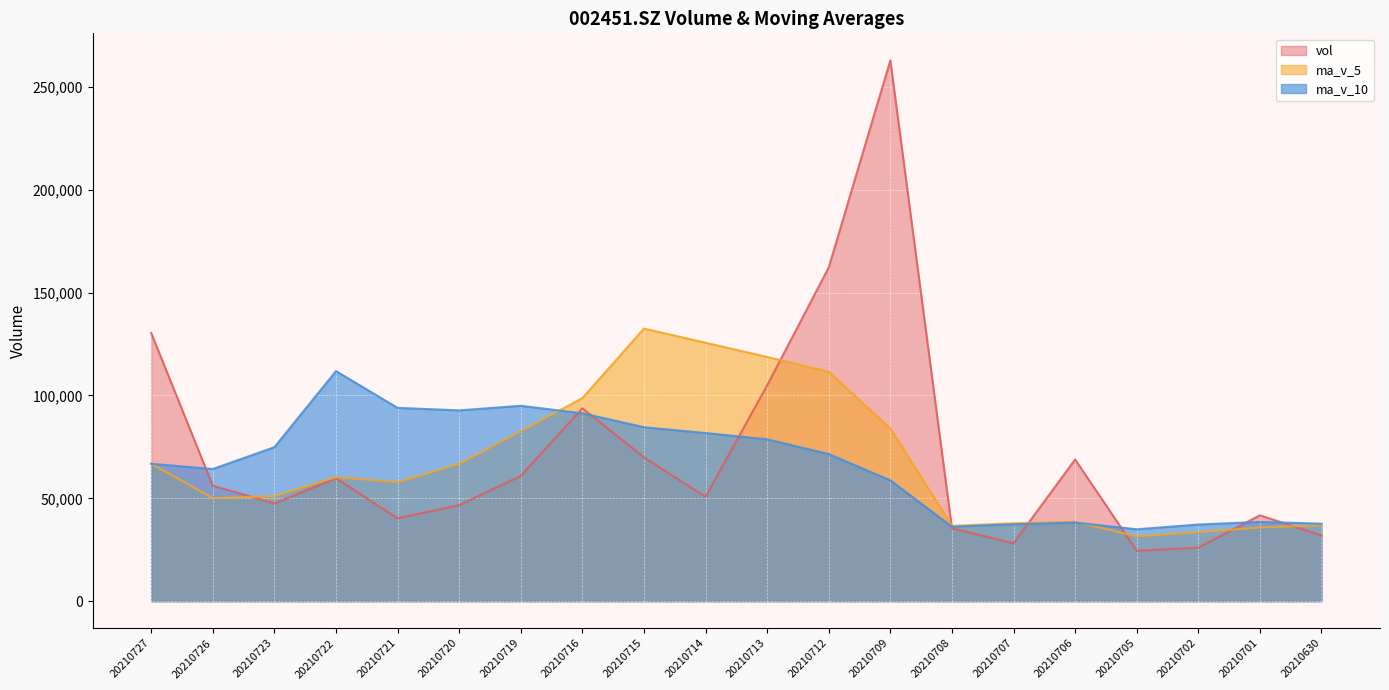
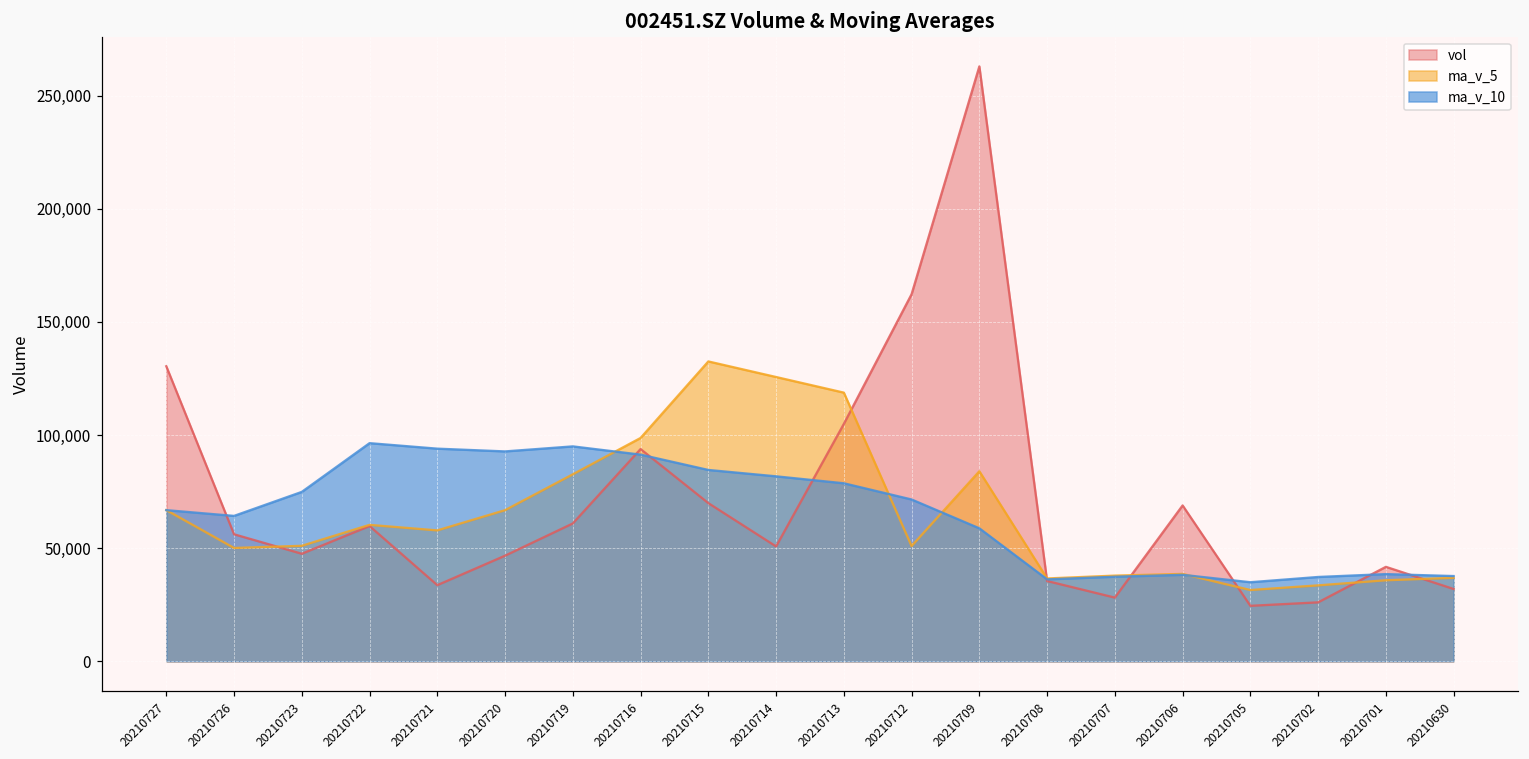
  {
    "vol": {
      "20210727": "130,000",
      "20210726": "56,000",
      "20210723": "48,000",
-     "20210721": "40,000",
+     "20210721": "34,000",
      "20210720": "47,000",
      "20210719": "61,000",
      "20210716": "94,000",
      "20210715": "70,000",
      "20210714": "51,000",
      "20210713": "105,000",
      "20210712": "162,000",
      "20210709": "263,000",
      "20210707": "28,000",
      "20210706": "69,000",
      "20210705": "25,000",
      "20210702": "26,000",
      "20210701": "42,000",
      "20210630": "32,000"
    },
    "ma_v_5": {
      "20210726": "50,000",
      "20210723": "51,000",
      "20210721": "58,000",
      "20210720": "67,000",
      "20210719": "83,000",
      "20210716": "99,000",
      "20210715": "133,000",
      "20210714": "126,000",
      "20210713": "119,000",
-     "20210712": "112,000",
+     "20210712": "51,000",
      "20210709": "84,000",
      "20210705": "31,000",
      "20210702": "34,000",
      "20210701": "36,000"
    },
    "ma_v_10": {
      "20210726": "64,000",
      "20210723": "75,000",
-     "20210722": "112,000",
+     "20210722": "96,000",
      "20210721": "94,000",
      "20210720": "93,000",
      "20210719": "95,000",
      "20210716": "91,000",
      "20210715": "85,000",
      "20210714": "82,000",
      "20210713": "79,000",
      "20210712": "72,000",
      "20210709": "59,000",
      "20210705": "35,000",
      "20210702": "37,000",
      "20210701": "39,000"
    }
  }
